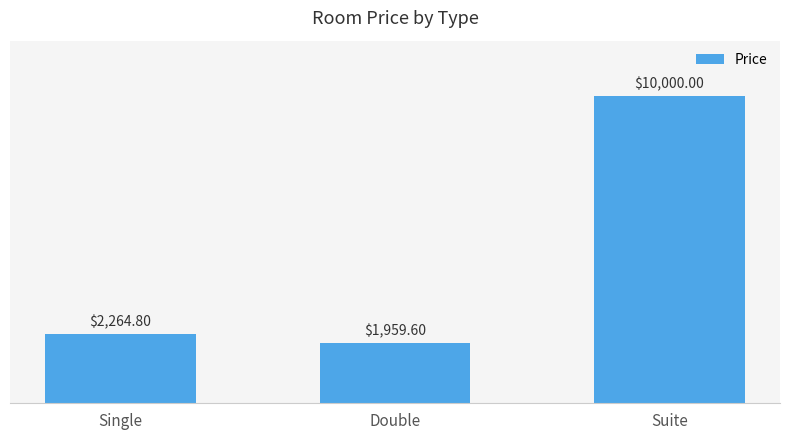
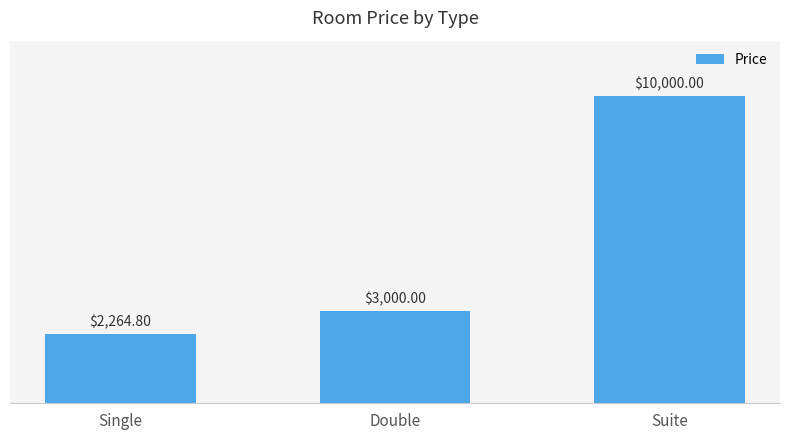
  {
    "Single": "$2,264.80",
-   "Double": "$1,959.60",
+   "Double": "$3,000.00",
    "Suite": "$10,000.00"
  }
